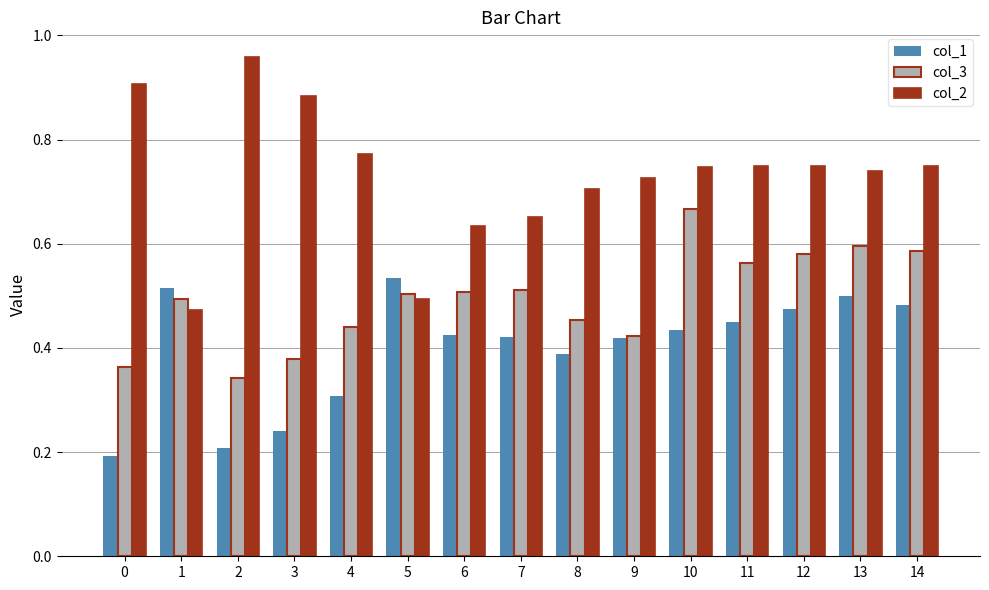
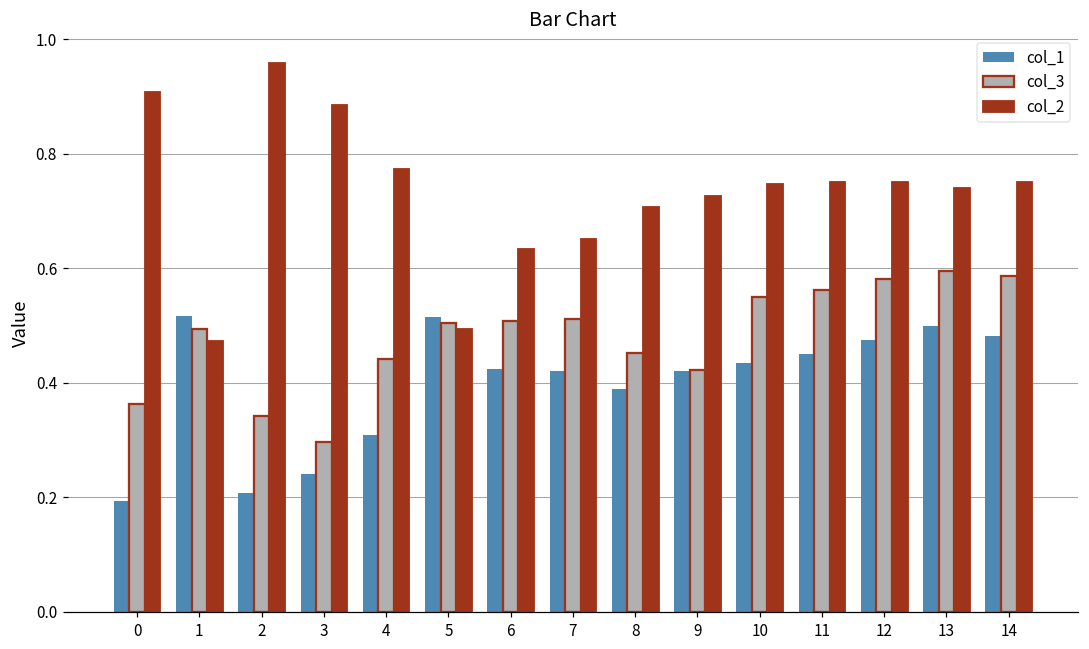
  {
    "col_1": {
      "0": 0.19,
      "1": 0.52,
      "2": 0.21,
      "3": 0.24,
      "4": 0.31,
-     "5": 0.53,
+     "5": 0.51,
      "6": 0.42,
      "7": 0.42,
      "8": 0.39,
      "9": 0.42,
      "10": 0.43,
      "11": 0.45,
      "12": 0.47,
      "13": 0.50,
      "14": 0.48
    },
    "col_3": {
      "0": 0.36,
      "1": 0.49,
      "2": 0.34,
-     "3": 0.38,
+     "3": 0.30,
      "4": 0.44,
      "5": 0.50,
      "6": 0.51,
      "7": 0.51,
      "8": 0.45,
      "9": 0.42,
-     "10": 0.67,
+     "10": 0.55,
      "11": 0.56,
      "12": 0.58,
      "13": 0.60,
      "14": 0.59
    },
    "col_2": {
      "0": 0.91,
      "1": 0.47,
      "2": 0.96,
      "3": 0.88,
      "4": 0.77,
      "5": 0.49,
      "6": 0.63,
      "7": 0.65,
      "8": 0.71,
      "9": 0.73,
      "10": 0.75,
      "11": 0.75,
      "12": 0.75,
      "13": 0.74,
      "14": 0.75
    }
  }
